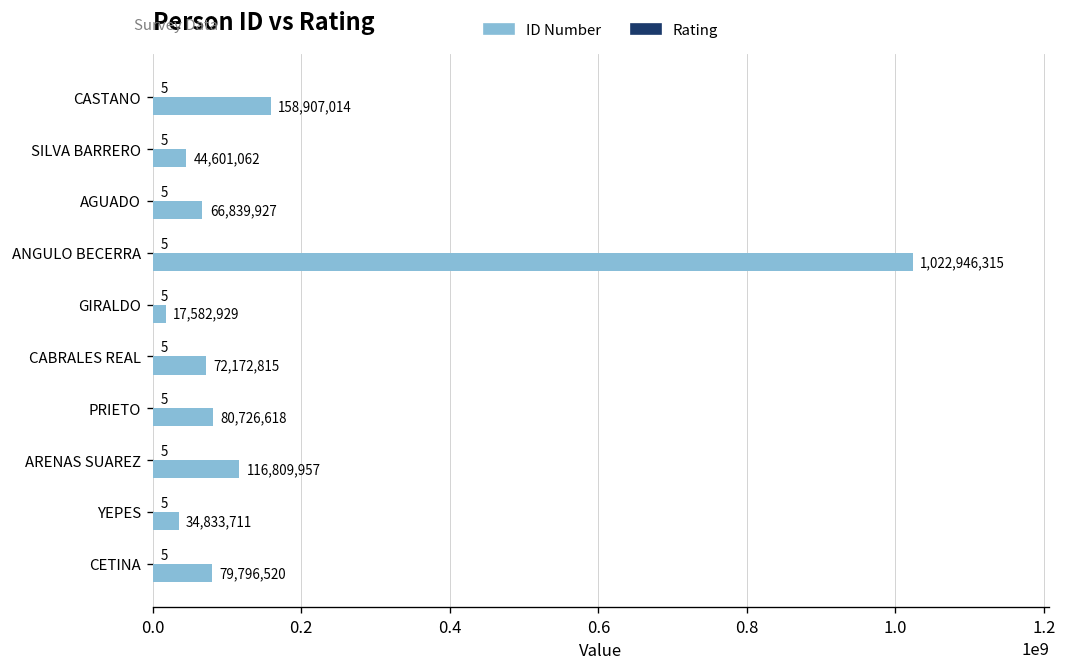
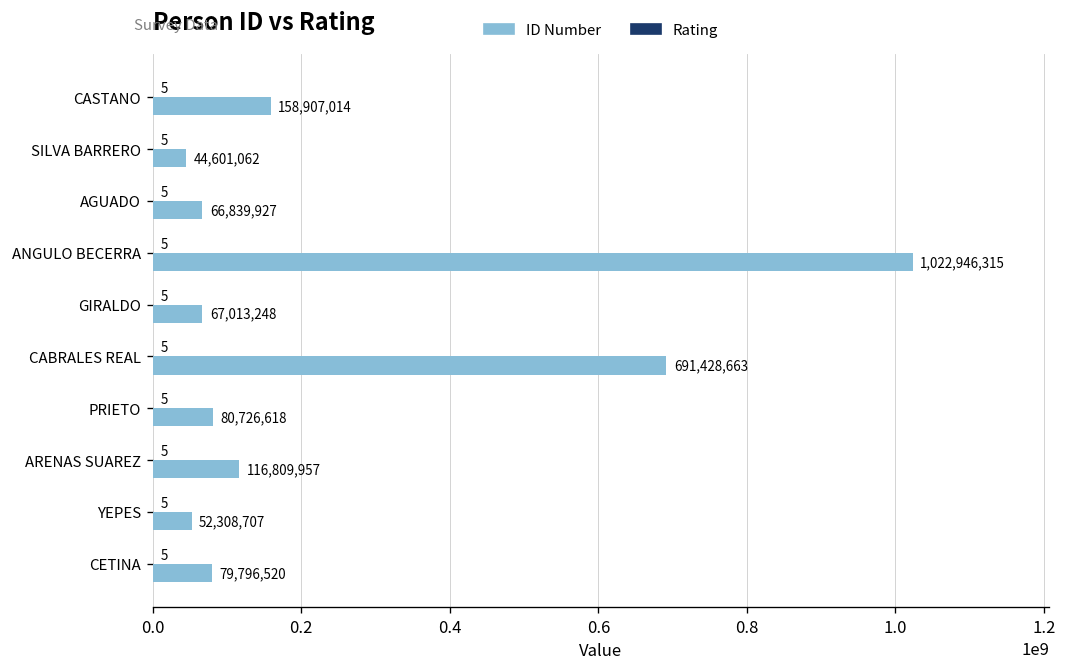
  {
    "ID Number": {
      "CASTANO": "158,907,014",
      "SILVA BARRERO": "44,601,062",
      "AGUADO": "66,839,927",
      "ANGULO BECERRA": "1,022,946,315",
-     "GIRALDO": "17,582,929",
-     "CABRALES REAL": "72,172,815",
+     "GIRALDO": "67,013,248",
+     "CABRALES REAL": "691,428,663",
      "PRIETO": "80,726,618",
      "ARENAS SUAREZ": "116,809,957",
-     "YEPES": "34,833,711",
+     "YEPES": "52,308,707",
      "CETINA": "79,796,520"
    },
    "Rating": {
      "CASTANO": "5",
      "SILVA BARRERO": "5",
      "AGUADO": "5",
      "ANGULO BECERRA": "5",
      "GIRALDO": "5",
      "CABRALES REAL": "5",
      "PRIETO": "5",
      "ARENAS SUAREZ": "5",
      "YEPES": "5",
      "CETINA": "5"
    }
  }
